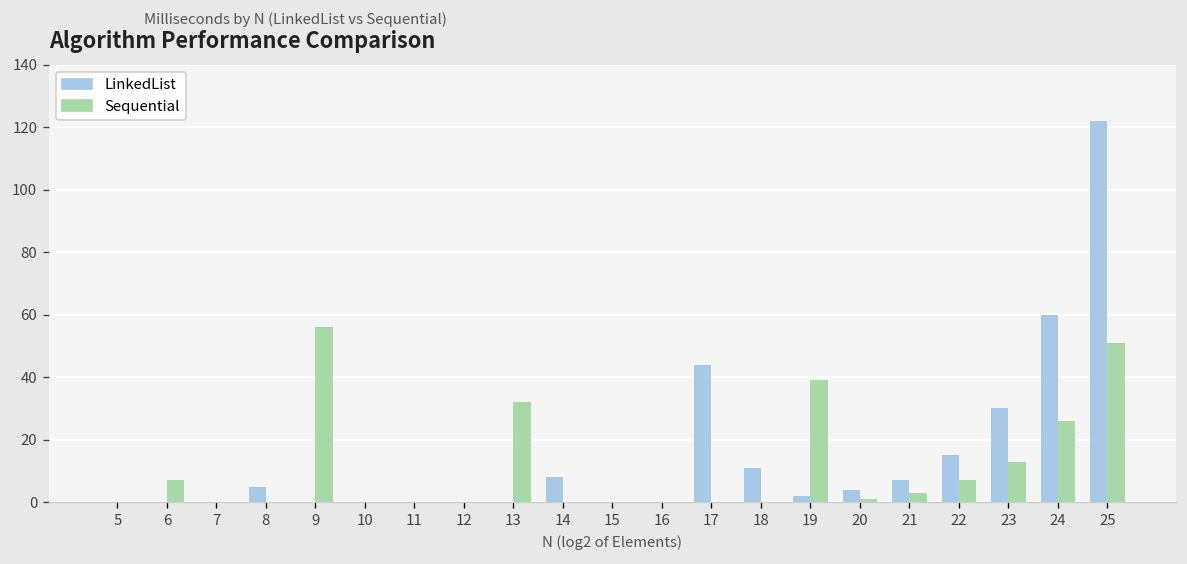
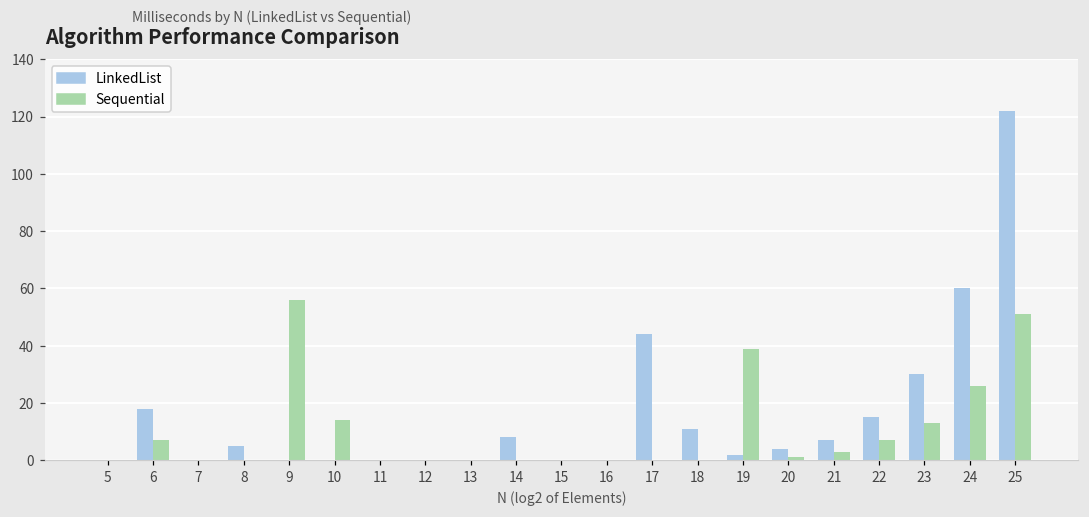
  {
    "LinkedList": {
      "5": 0,
-     "6": 0,
+     "6": 18,
      "7": 0,
      "8": 5,
      "9": 0,
      "10": 0,
      "11": 0,
      "12": 0,
      "13": 0,
      "14": 8,
      "15": 0,
      "16": 0,
      "17": 44,
      "18": 11,
      "19": 2,
      "20": 4,
      "21": 7,
      "22": 15,
      "23": 30,
      "24": 60,
      "25": 122
    },
    "Sequential": {
      "5": 0,
      "6": 7,
      "7": 0,
      "8": 0,
      "9": 56,
-     "10": 0,
+     "10": 14,
      "11": 0,
      "12": 0,
-     "13": 32,
+     "13": 0,
      "14": 0,
      "15": 0,
      "16": 0,
      "17": 0,
      "18": 0,
      "19": 39,
      "20": 1,
      "21": 3,
      "22": 7,
      "23": 13,
      "24": 26,
      "25": 51
    }
  }
